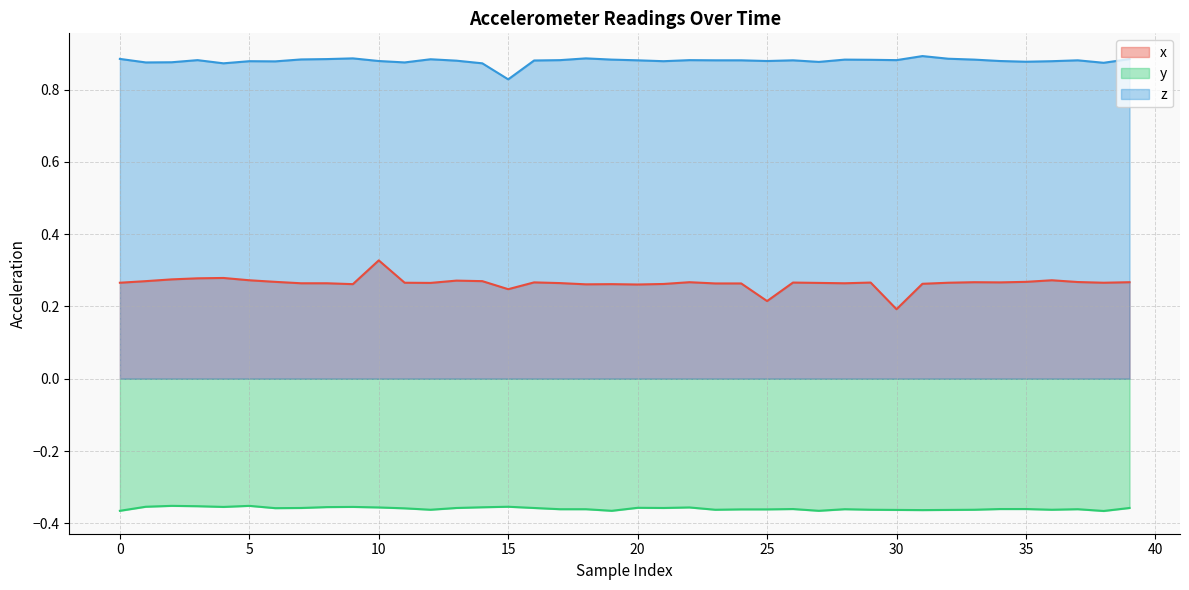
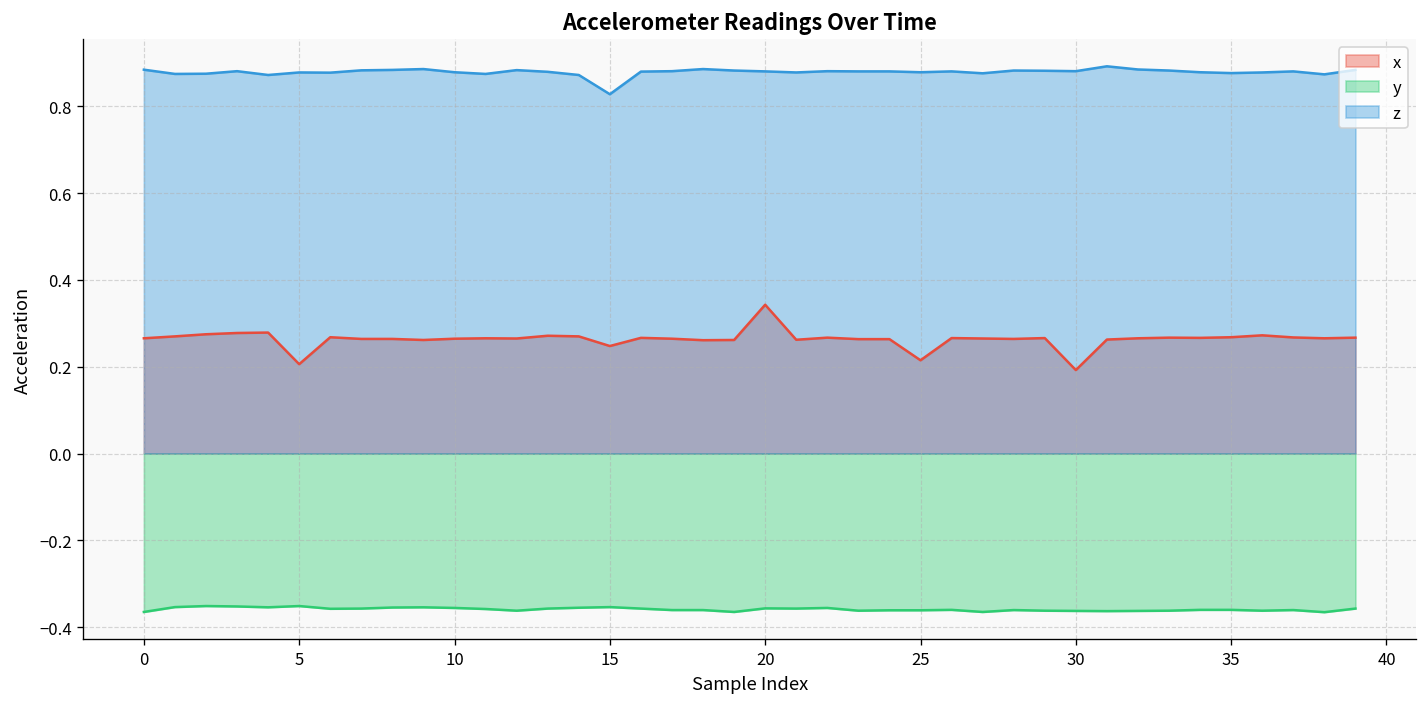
  {
    "x": {
      "0": 0.27,
-     "5": 0.27,
-     "10": 0.33,
+     "5": 0.21,
+     "10": 0.26,
      "15": 0.25,
-     "20": 0.26,
+     "20": 0.34,
      "25": 0.21,
      "30": 0.19,
      "35": 0.27
    },
    "z": {
      "0": 0.88,
      "5": 0.88,
      "10": 0.88,
      "15": 0.83,
      "20": 0.88,
      "25": 0.88,
      "30": 0.88,
      "35": 0.88
    }
  }
